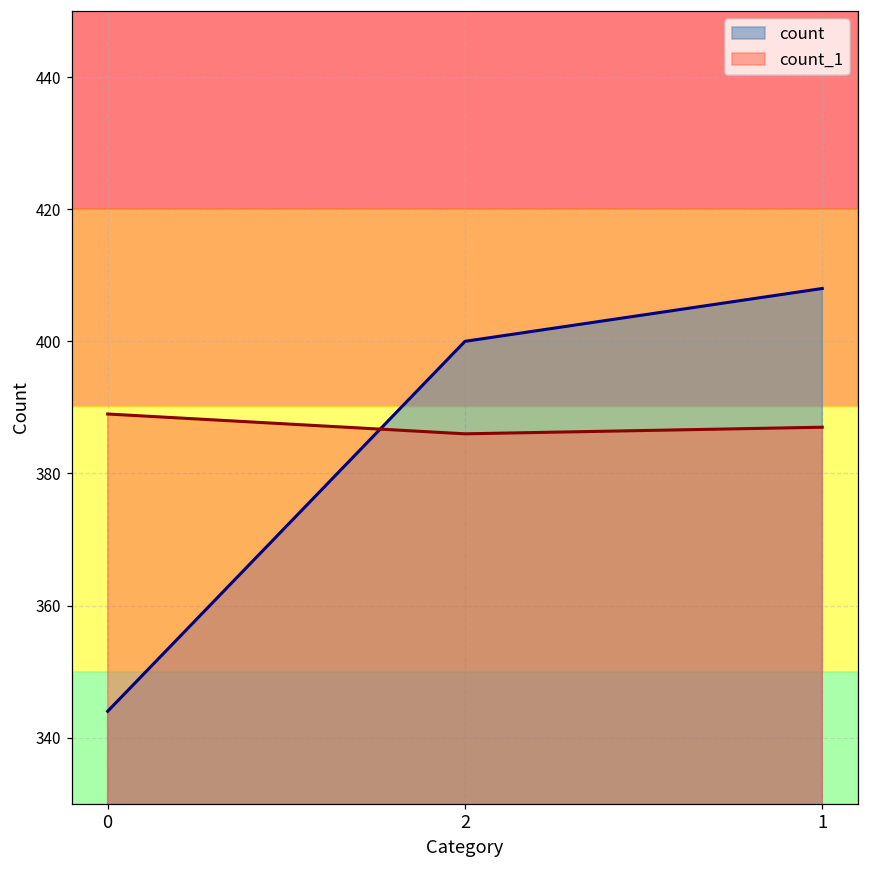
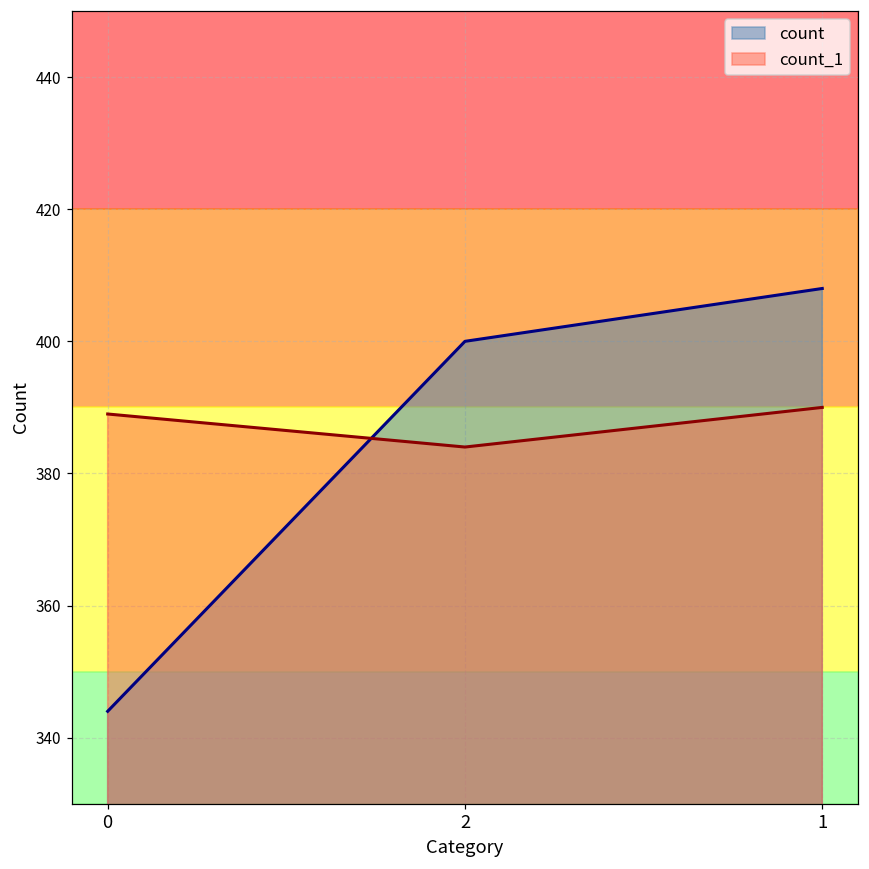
  {
    "count": {
      "0": 344,
      "2": 400,
      "1": 408
    },
    "count_1": {
      "0": 389,
-     "2": 386,
-     "1": 387
+     "2": 384,
+     "1": 390
    }
  }
